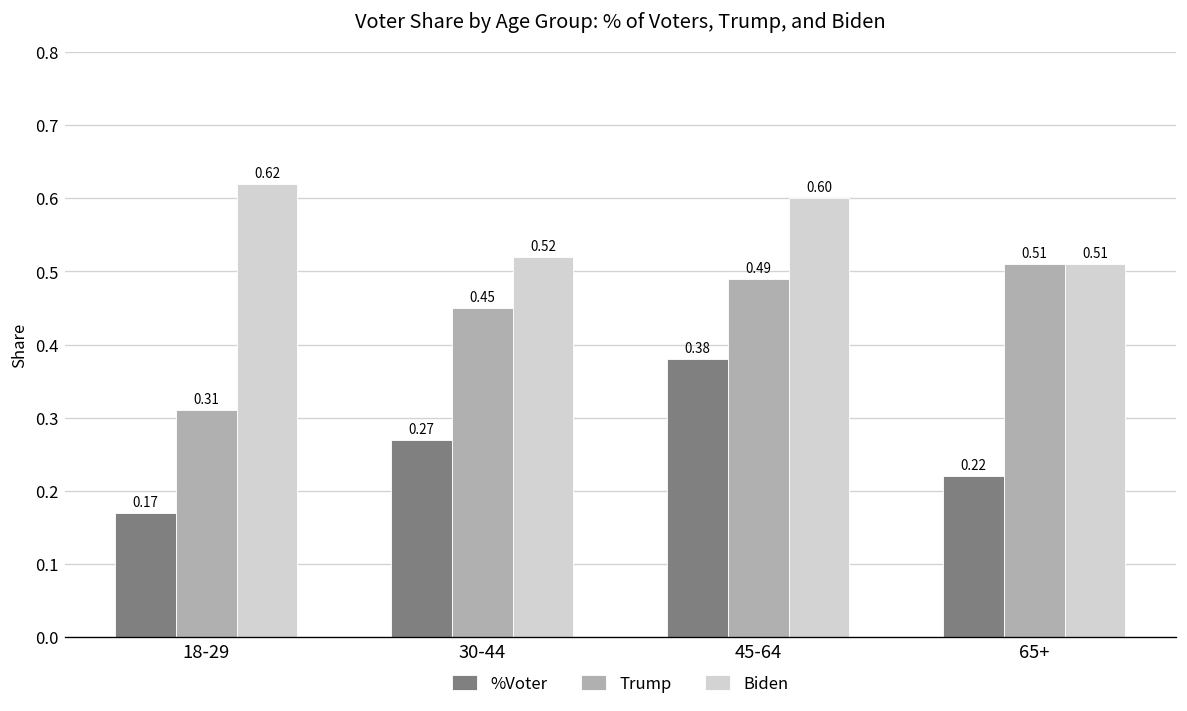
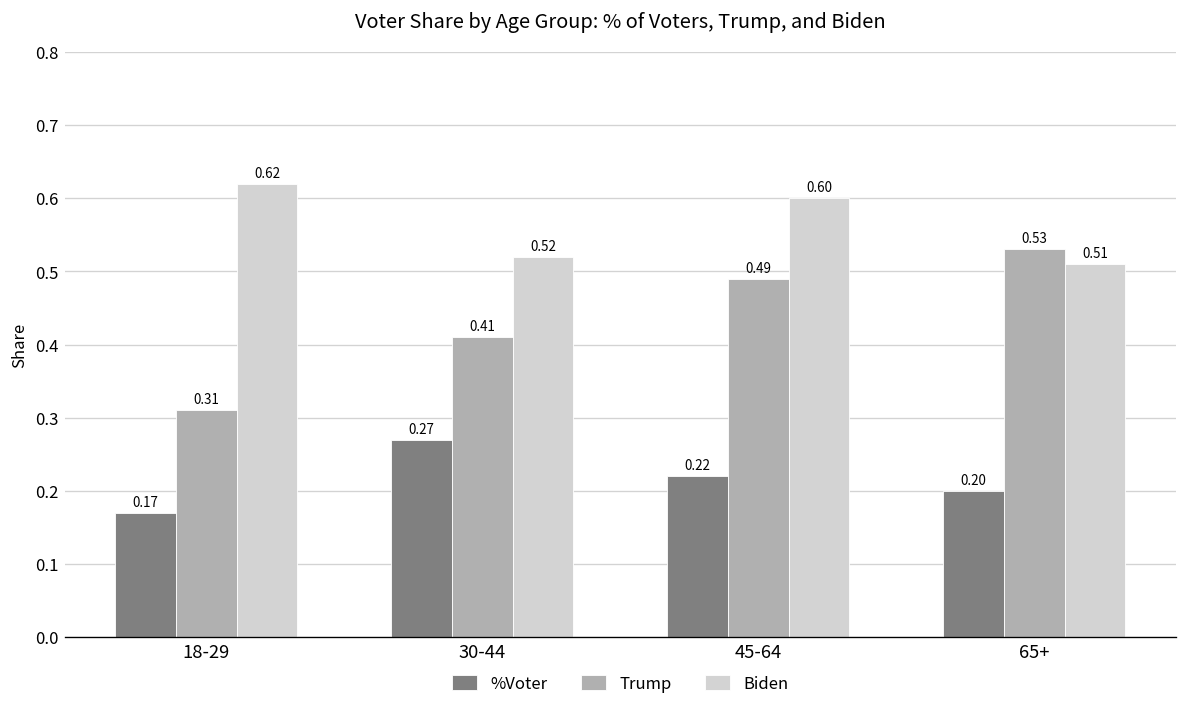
  {
    "%Voter": {
      "18-29": 0.17,
      "30-44": 0.27,
-     "45-64": 0.38,
-     "65+": 0.22
+     "45-64": 0.22,
+     "65+": 0.20
    },
    "Trump": {
      "18-29": 0.31,
-     "30-44": 0.45,
+     "30-44": 0.41,
      "45-64": 0.49,
-     "65+": 0.51
+     "65+": 0.53
    },
    "Biden": {
      "18-29": 0.62,
      "30-44": 0.52,
      "45-64": 0.60,
      "65+": 0.51
    }
  }
